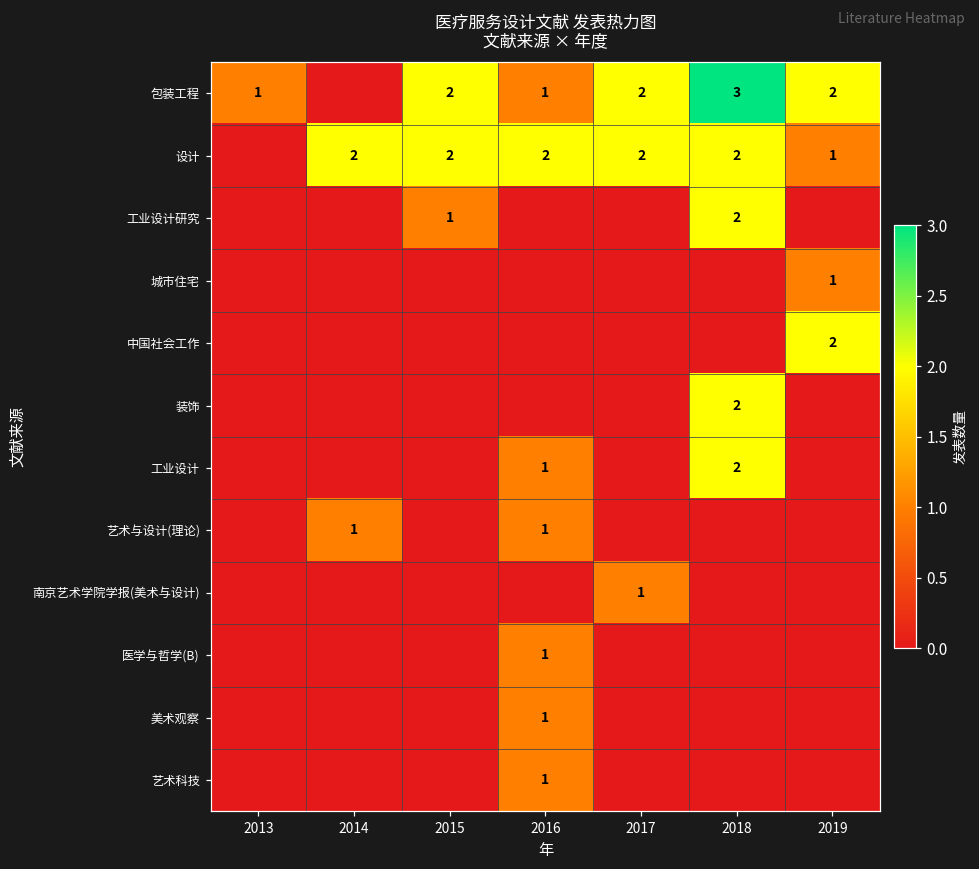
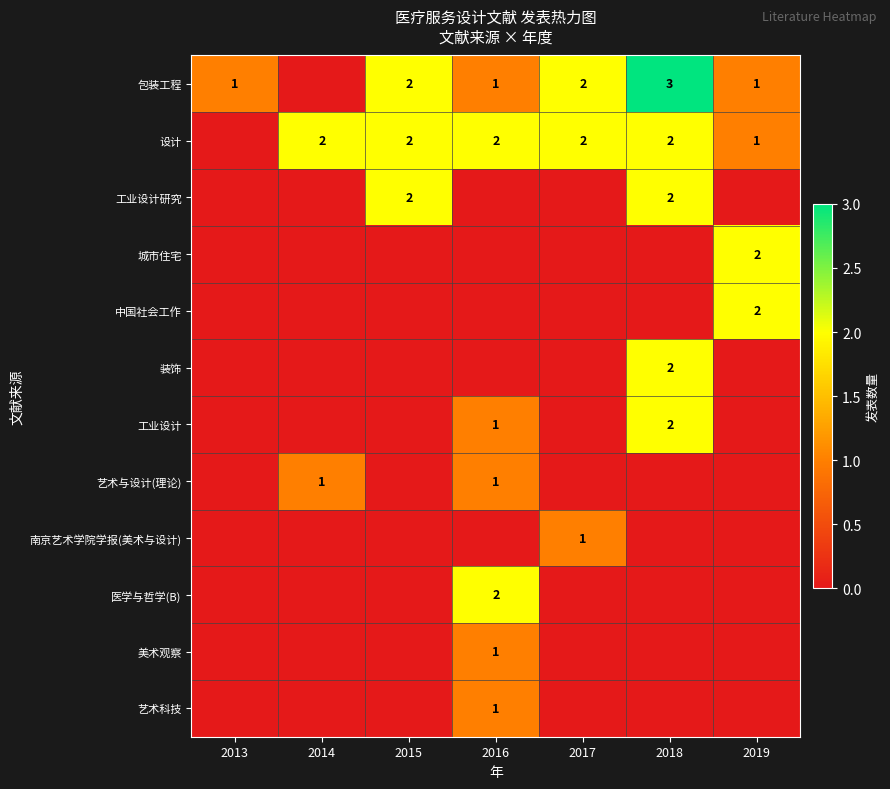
  {
    "包装工程": {
      "2013": 1,
      "2015": 2,
      "2016": 1,
      "2017": 2,
      "2018": 3,
-     "2019": 2
+     "2019": 1
    },
    "设计": {
      "2014": 2,
      "2015": 2,
      "2016": 2,
      "2017": 2,
      "2018": 2,
      "2019": 1
    },
    "工业设计研究": {
-     "2015": 1,
+     "2015": 2,
      "2018": 2
    },
    "城市住宅": {
-     "2019": 1
+     "2019": 2
    },
    "中国社会工作": {
      "2019": 2
    },
    "装饰": {
      "2018": 2
    },
    "工业设计": {
      "2016": 1,
      "2018": 2
    },
    "艺术与设计(理论)": {
      "2014": 1,
      "2016": 1
    },
    "南京艺术学院学报(美术与设计)": {
      "2017": 1
    },
    "医学与哲学(B)": {
-     "2016": 1
+     "2016": 2
    },
    "美术观察": {
      "2016": 1
    },
    "艺术科技": {
      "2016": 1
    }
  }
